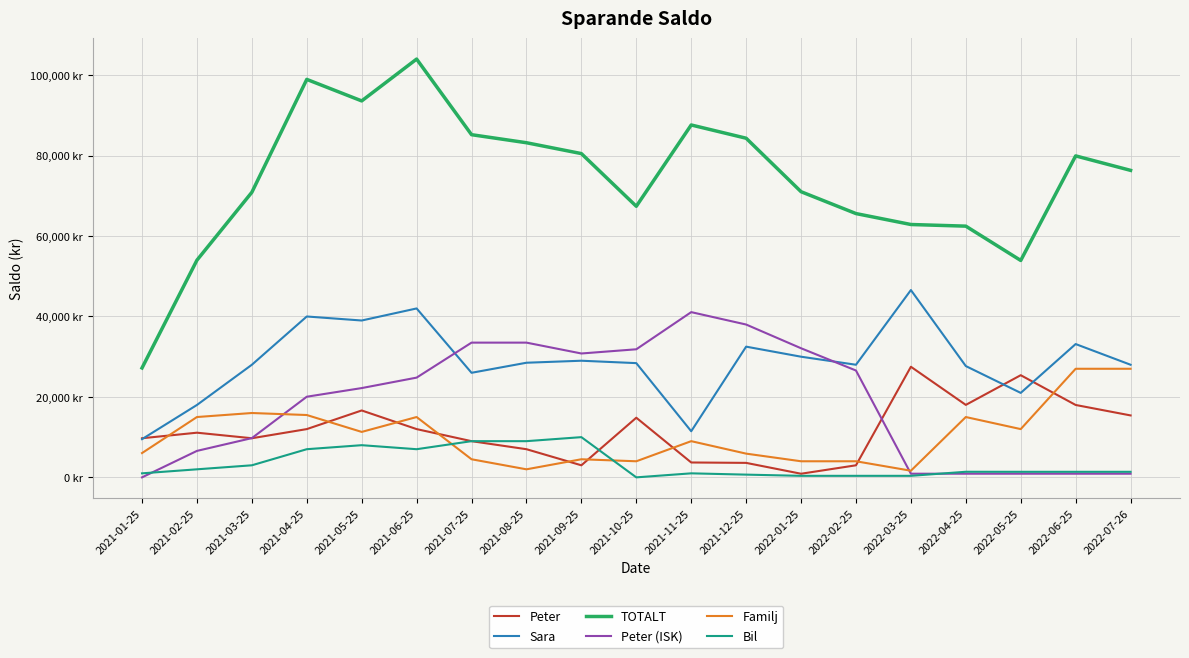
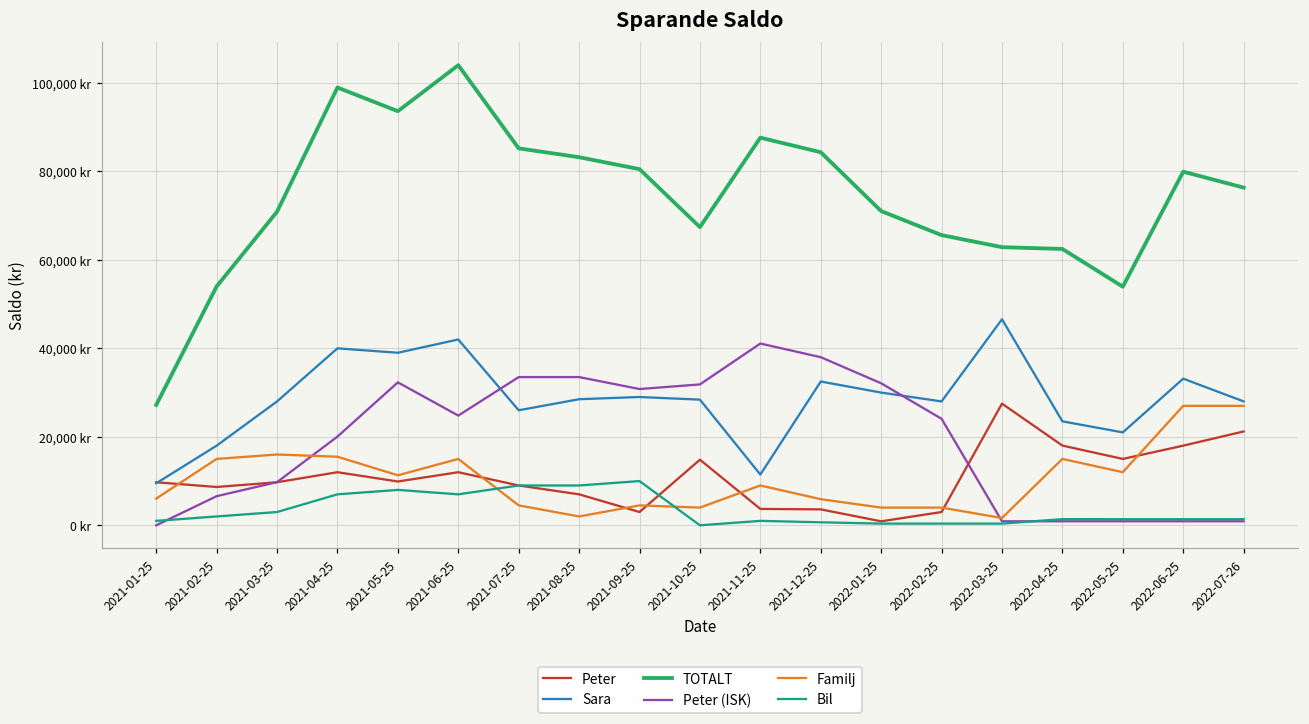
  {
    "Peter": {
-     "2021-02-25": "11,000 kr",
+     "2021-02-25": "9,000 kr",
      "2021-04-25": "12,000 kr",
-     "2021-05-25": "17,000 kr",
+     "2021-05-25": "10,000 kr",
      "2021-06-25": "12,000 kr",
      "2021-08-25": "7,000 kr",
      "2021-09-25": "3,000 kr",
      "2021-10-25": "15,000 kr",
      "2021-11-25": "4,000 kr",
      "2021-12-25": "4,000 kr",
      "2022-02-25": "3,000 kr",
      "2022-03-25": "28,000 kr",
      "2022-04-25": "18,000 kr",
-     "2022-05-25": "25,000 kr",
+     "2022-05-25": "15,000 kr",
      "2022-06-25": "18,000 kr",
-     "2022-07-26": "15,000 kr"
+     "2022-07-26": "21,000 kr"
    },
    "Sara": {
      "2021-02-25": "18,000 kr",
      "2021-03-25": "28,000 kr",
      "2021-04-25": "40,000 kr",
      "2021-05-25": "39,000 kr",
      "2021-06-25": "42,000 kr",
      "2021-07-25": "26,000 kr",
      "2021-08-25": "29,000 kr",
      "2021-09-25": "29,000 kr",
      "2021-10-25": "28,000 kr",
      "2021-11-25": "11,000 kr",
      "2021-12-25": "33,000 kr",
      "2022-01-25": "30,000 kr",
      "2022-02-25": "28,000 kr",
      "2022-03-25": "47,000 kr",
-     "2022-04-25": "28,000 kr",
+     "2022-04-25": "24,000 kr",
      "2022-05-25": "21,000 kr",
      "2022-06-25": "33,000 kr",
      "2022-07-26": "28,000 kr"
    },
    "Peter (ISK)": {
      "2021-01-25": "0 kr",
      "2021-02-25": "7,000 kr",
      "2021-04-25": "20,000 kr",
-     "2021-05-25": "22,000 kr",
+     "2021-05-25": "32,000 kr",
      "2021-06-25": "25,000 kr",
      "2021-07-25": "34,000 kr",
      "2021-08-25": "34,000 kr",
      "2021-09-25": "31,000 kr",
      "2021-10-25": "32,000 kr",
      "2021-11-25": "41,000 kr",
      "2021-12-25": "38,000 kr",
      "2022-01-25": "32,000 kr",
-     "2022-02-25": "27,000 kr"
+     "2022-02-25": "24,000 kr"
    },
    "Familj": {
      "2021-01-25": "6,000 kr",
      "2021-02-25": "15,000 kr",
      "2021-03-25": "16,000 kr",
      "2021-04-25": "16,000 kr",
      "2021-05-25": "11,000 kr",
      "2021-06-25": "15,000 kr",
      "2021-07-25": "5,000 kr",
      "2021-08-25": "2,000 kr",
      "2021-09-25": "5,000 kr",
      "2021-10-25": "4,000 kr",
      "2021-11-25": "9,000 kr",
      "2021-12-25": "6,000 kr",
      "2022-01-25": "4,000 kr",
      "2022-02-25": "4,000 kr",
      "2022-03-25": "2,000 kr",
      "2022-04-25": "15,000 kr",
      "2022-05-25": "12,000 kr",
      "2022-06-25": "27,000 kr",
      "2022-07-26": "27,000 kr"
    }
  }
